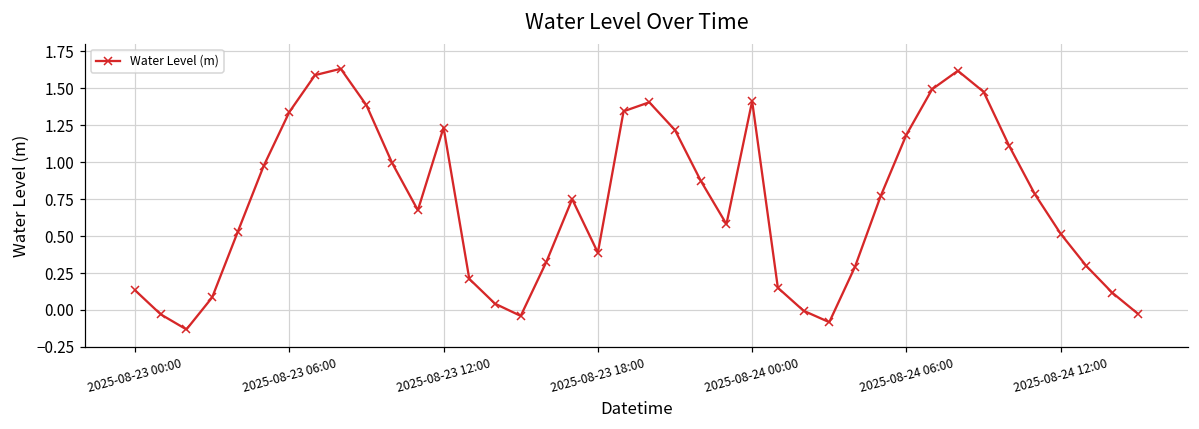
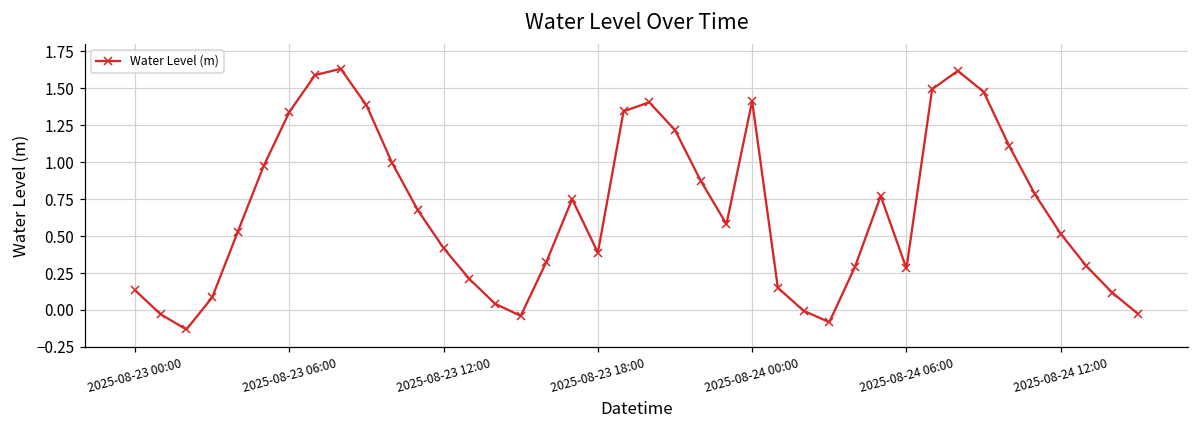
  {
    "2025-08-23 00:00": 0.13,
    "2025-08-23 06:00": 1.34,
-   "2025-08-23 12:00": 1.23,
+   "2025-08-23 12:00": 0.42,
    "2025-08-23 18:00": 0.39,
    "2025-08-24 00:00": 1.41,
-   "2025-08-24 06:00": 1.19,
+   "2025-08-24 06:00": 0.28,
    "2025-08-24 12:00": 0.52
  }
